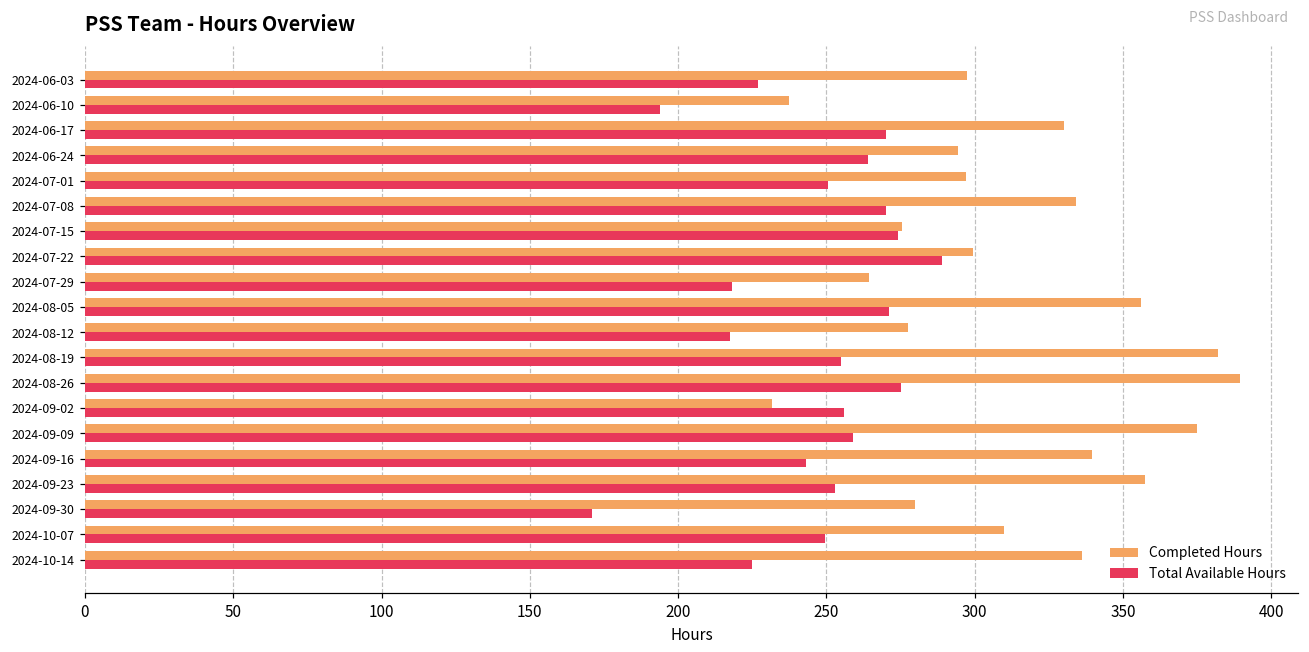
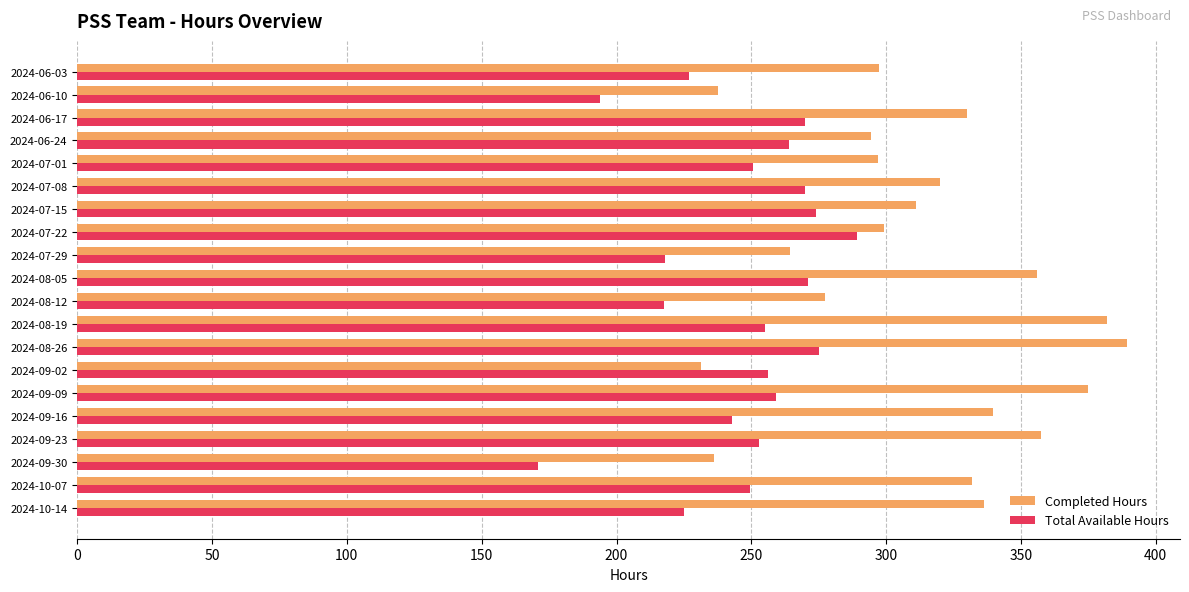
  {
    "Completed Hours": {
      "2024-06-03": 298,
      "2024-06-10": 238,
      "2024-06-17": 330,
      "2024-06-24": 295,
      "2024-07-01": 297,
-     "2024-07-08": 334,
-     "2024-07-15": 276,
+     "2024-07-08": 320,
+     "2024-07-15": 311,
      "2024-07-22": 299,
      "2024-07-29": 265,
      "2024-08-05": 356,
      "2024-08-12": 278,
      "2024-08-19": 382,
      "2024-08-26": 390,
      "2024-09-02": 232,
      "2024-09-09": 375,
      "2024-09-16": 340,
      "2024-09-23": 357,
-     "2024-09-30": 280,
-     "2024-10-07": 310,
+     "2024-09-30": 236,
+     "2024-10-07": 332,
      "2024-10-14": 336
    },
    "Total Available Hours": {
      "2024-06-03": 227,
      "2024-06-10": 194,
      "2024-06-17": 270,
      "2024-06-24": 264,
      "2024-07-01": 251,
      "2024-07-08": 270,
      "2024-07-15": 274,
      "2024-07-22": 289,
      "2024-07-29": 218,
      "2024-08-05": 271,
      "2024-08-12": 218,
      "2024-08-19": 255,
      "2024-08-26": 275,
      "2024-09-02": 256,
      "2024-09-09": 259,
      "2024-09-16": 243,
      "2024-09-23": 253,
      "2024-09-30": 171,
      "2024-10-07": 250,
      "2024-10-14": 225
    }
  }
